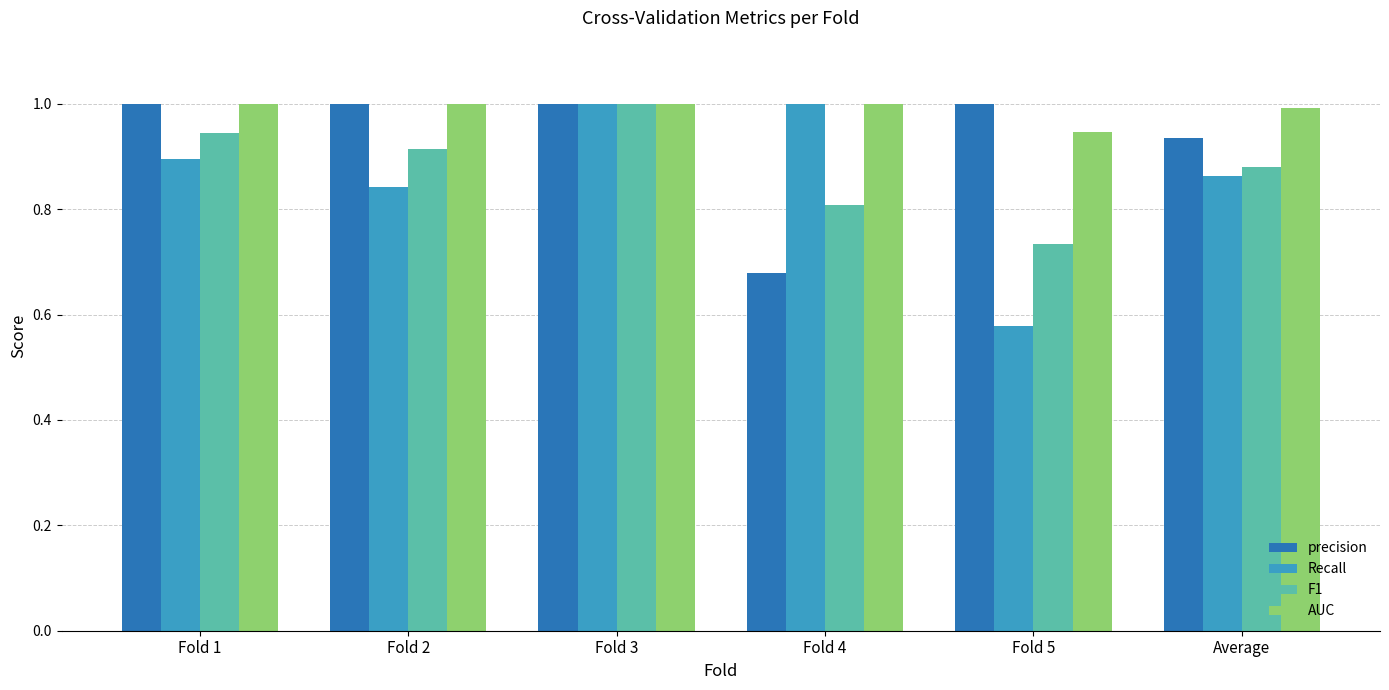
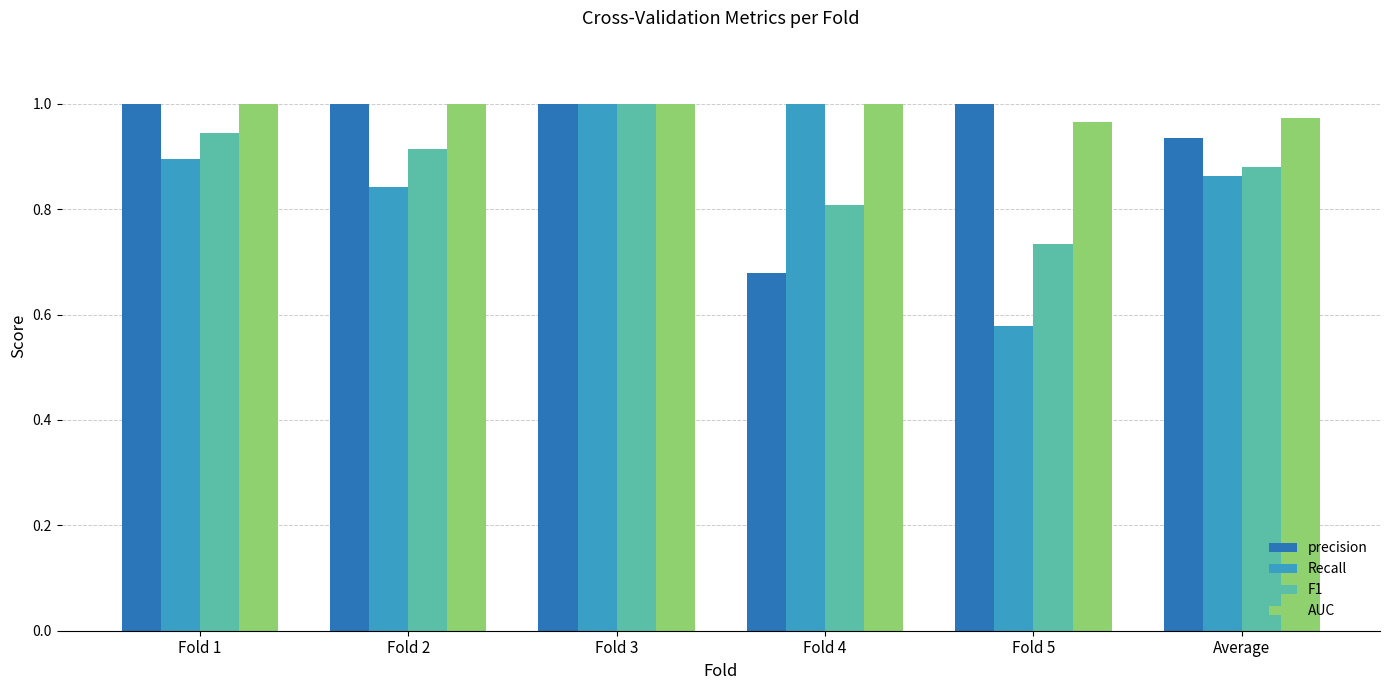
  {
    "AUC": {
      "Fold 1": 1.00,
      "Fold 2": 1.00,
      "Fold 3": 1.00,
      "Fold 4": 1.00,
-     "Fold 5": 0.95,
-     "Average": 0.99
+     "Fold 5": 0.97,
+     "Average": 0.97
    }
  }
